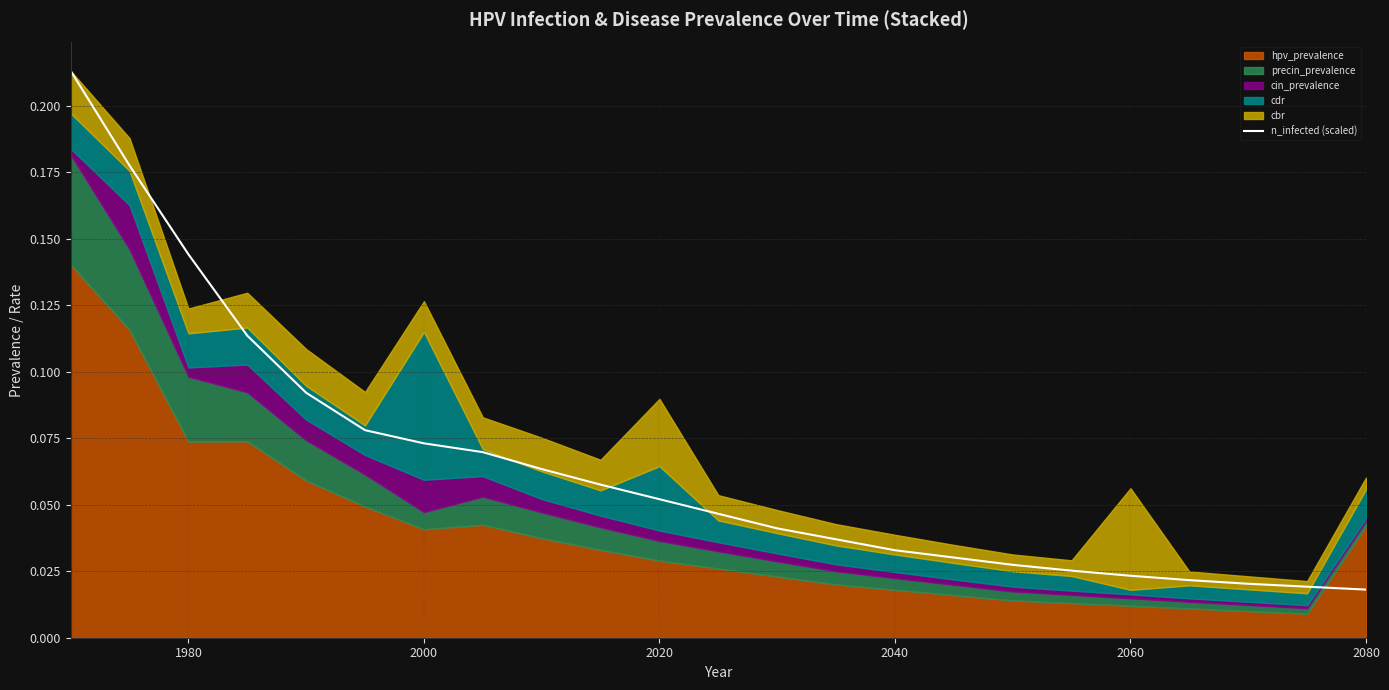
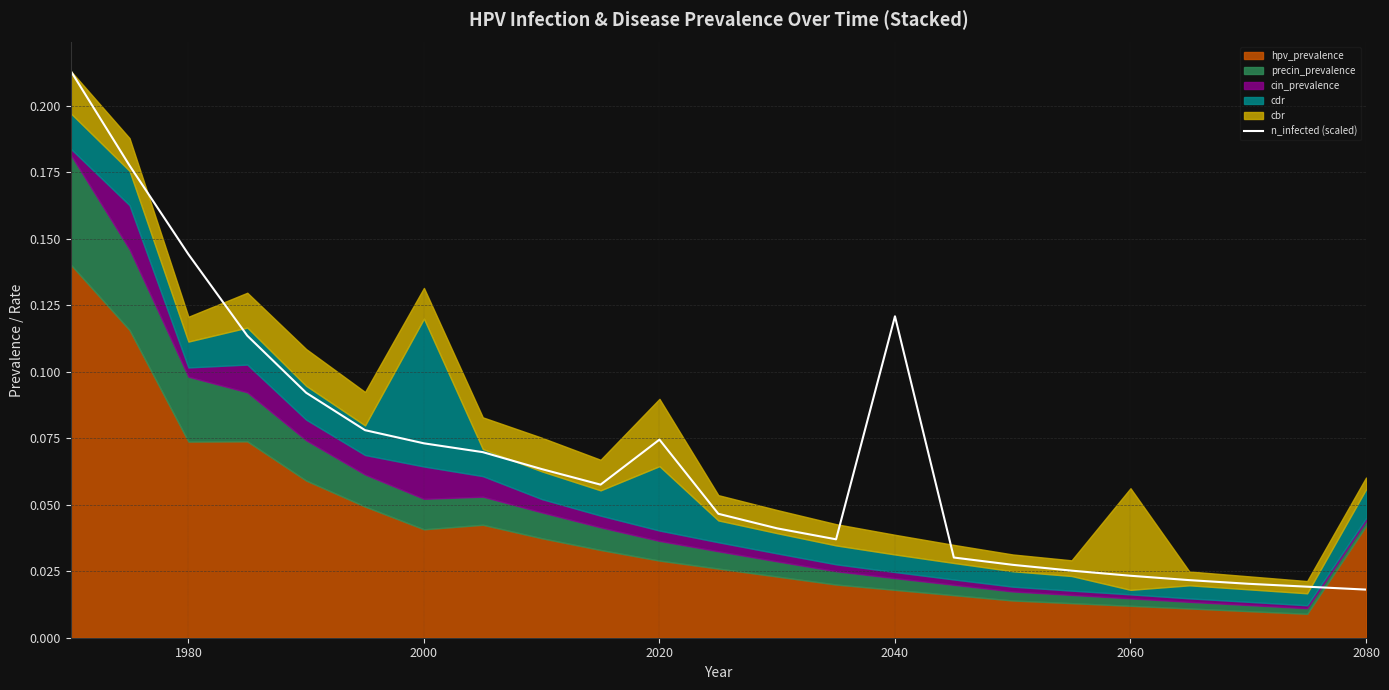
  {
    "n_infected (scaled)": {
      "1980": 0.144,
      "2000": 0.073,
-     "2020": 0.052,
-     "2040": 0.033,
+     "2020": 0.074,
+     "2040": 0.121,
      "2060": 0.023,
      "2080": 0.018
    },
    "hpv_prevalence": {
      "1980": 0.074,
      "2000": 0.041,
      "2020": 0.029,
      "2040": 0.018,
      "2060": 0.012,
      "2080": 0.042
    },
    "precin_prevalence": {
      "1980": 0.024,
-     "2000": 0.006,
+     "2000": 0.011,
      "2020": 0.007,
      "2040": 0.004,
      "2060": 0.003,
      "2080": 0.002
    },
    "cin_prevalence": {
      "1980": 0.003,
      "2000": 0.012,
      "2020": 0.004,
      "2040": 0.002,
      "2060": 0.002,
      "2080": 0.001
    },
    "cdr": {
-     "1980": 0.013,
+     "1980": 0.010,
      "2000": 0.056,
      "2020": 0.024,
      "2040": 0.007,
      "2060": 0.002,
      "2080": 0.011
    },
    "cbr": {
      "1980": 0.009,
      "2000": 0.012,
      "2020": 0.025,
      "2040": 0.007,
      "2060": 0.038,
      "2080": 0.004
    }
  }
